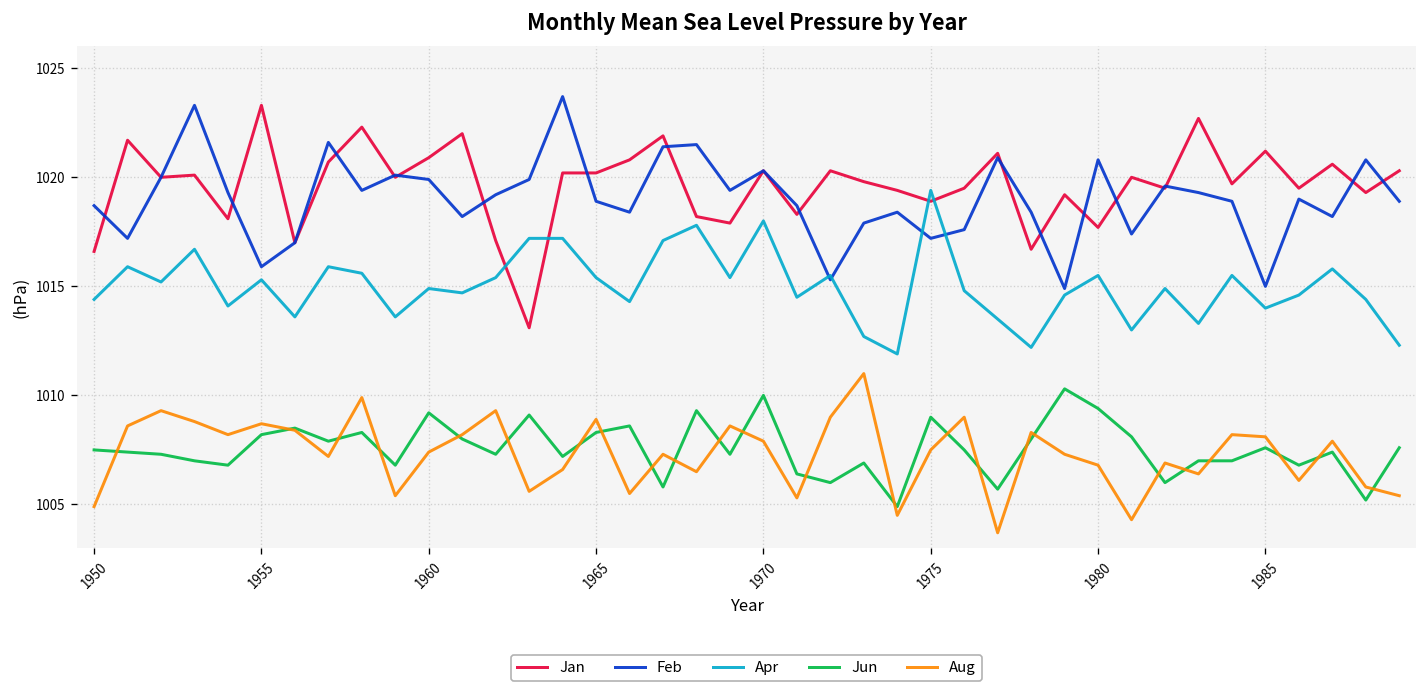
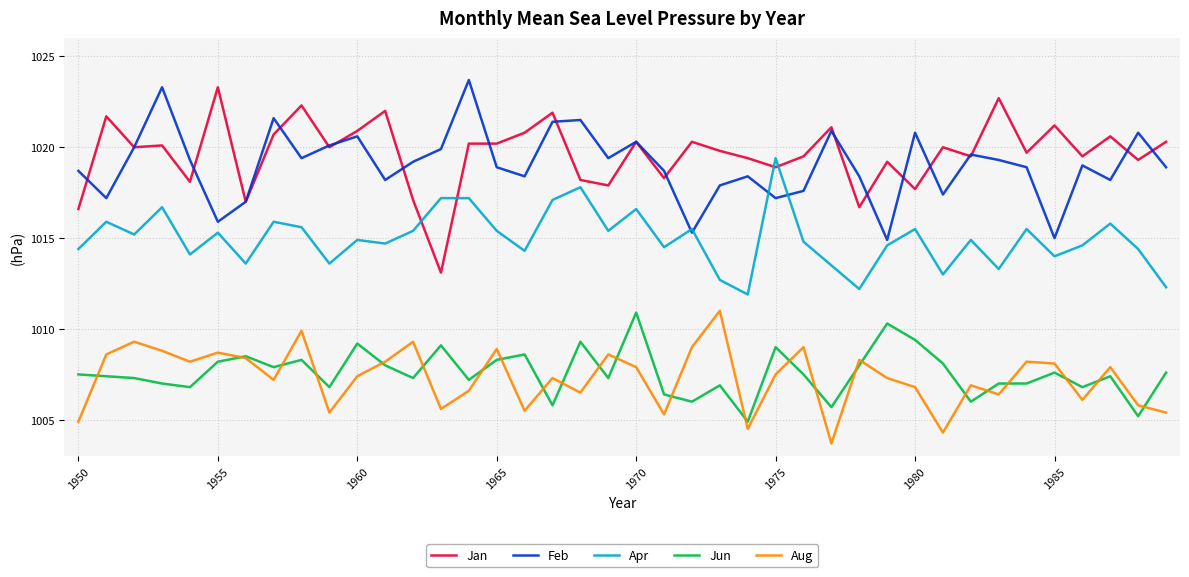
  {
    "Jan": {
      "1950": 1016.6,
      "1955": 1023.3,
      "1960": 1020.9,
      "1965": 1020.2,
      "1975": 1018.9,
      "1980": 1017.7,
      "1985": 1021.2
    },
    "Feb": {
      "1950": 1018.7,
      "1955": 1015.9,
-     "1960": 1019.9,
+     "1960": 1020.6,
      "1965": 1018.9,
      "1975": 1017.2,
      "1980": 1020.8,
      "1985": 1015.0
    },
    "Apr": {
      "1950": 1014.4,
      "1955": 1015.3,
      "1960": 1014.9,
      "1965": 1015.4,
-     "1970": 1018.0,
+     "1970": 1016.6,
      "1975": 1019.4,
      "1980": 1015.5,
      "1985": 1014.0
    },
    "Jun": {
      "1950": 1007.5,
      "1955": 1008.2,
      "1960": 1009.2,
      "1965": 1008.3,
-     "1970": 1010.0,
+     "1970": 1010.9,
      "1975": 1009.0,
      "1980": 1009.4,
      "1985": 1007.6
    },
    "Aug": {
      "1950": 1004.9,
      "1955": 1008.7,
      "1960": 1007.4,
      "1965": 1008.9,
      "1970": 1007.9,
      "1975": 1007.5,
      "1980": 1006.8,
      "1985": 1008.1
    }
  }
